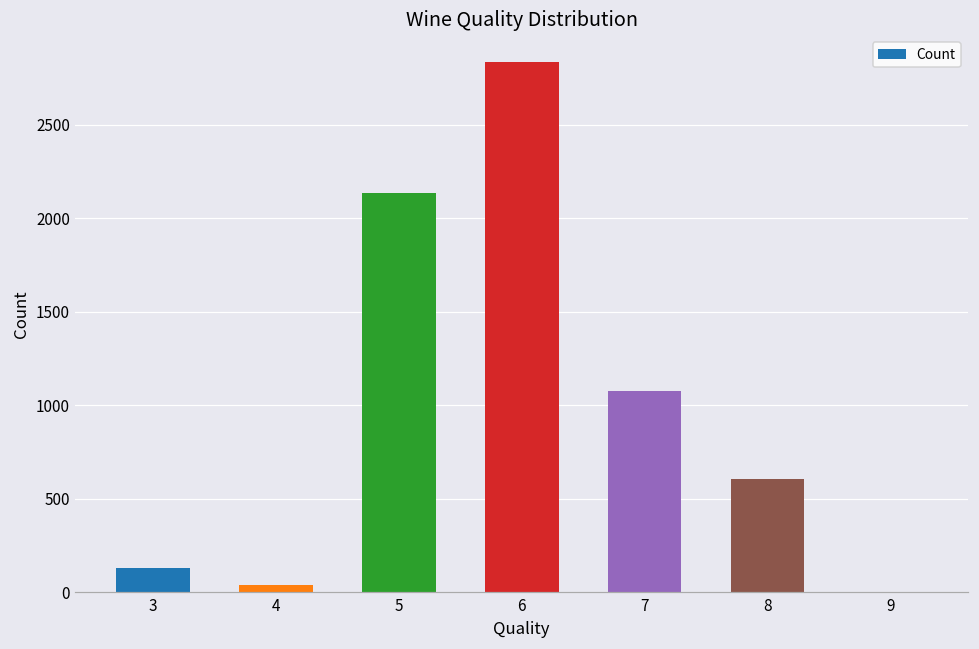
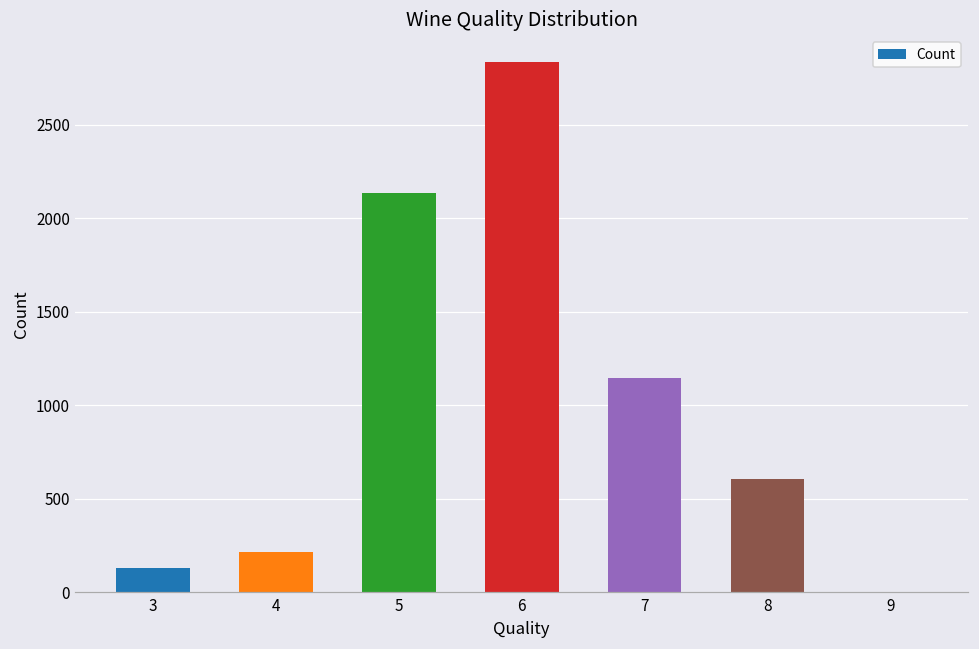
  {
    "3": 130,
-   "4": 40,
+   "4": 220,
    "5": 2140,
    "6": 2840,
-   "7": 1080,
+   "7": 1150,
    "8": 610
  }
